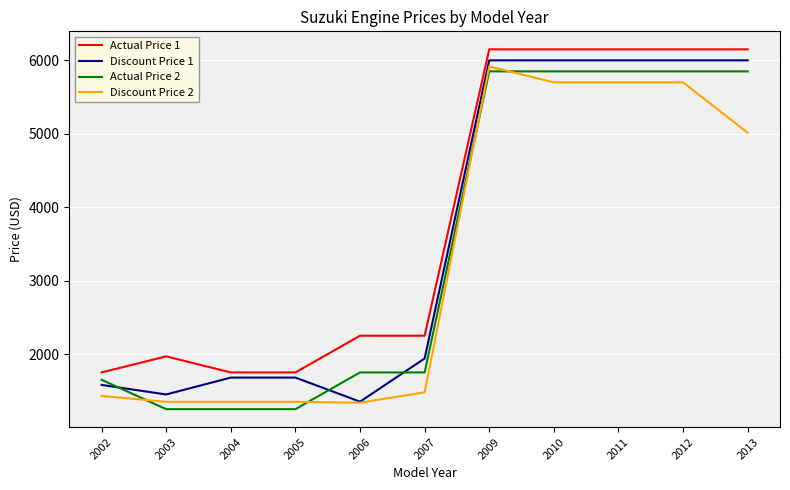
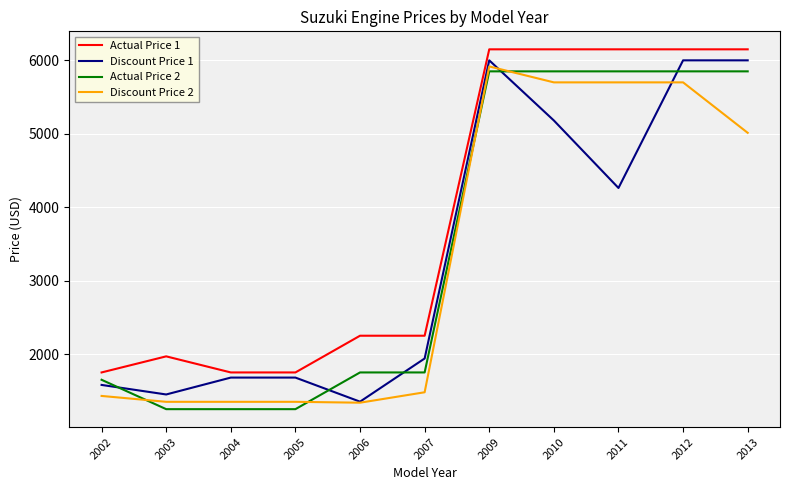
  {
    "Actual Price 1": {
      "2002": 1800,
      "2003": 2000,
      "2004": 1800,
      "2005": 1800,
      "2006": 2300,
      "2007": 2300,
      "2009": 6200,
      "2010": 6200,
      "2011": 6200,
      "2012": 6200,
      "2013": 6200
    },
    "Discount Price 1": {
      "2002": 1600,
      "2003": 1500,
      "2004": 1700,
      "2005": 1700,
      "2007": 1900,
      "2009": 6000,
-     "2010": 6000,
-     "2011": 6000,
+     "2010": 5200,
+     "2011": 4300,
      "2012": 6000,
      "2013": 6000
    },
    "Actual Price 2": {
      "2002": 1700,
      "2003": 1300,
      "2004": 1300,
      "2005": 1300,
      "2006": 1800,
      "2007": 1800,
      "2009": 5900,
      "2010": 5900,
      "2011": 5900,
      "2012": 5900,
      "2013": 5900
    },
    "Discount Price 2": {
      "2002": 1400,
      "2003": 1400,
      "2004": 1400,
      "2005": 1400,
      "2007": 1500,
      "2009": 5900,
      "2010": 5700,
      "2011": 5700,
      "2012": 5700,
      "2013": 5000
    }
  }
